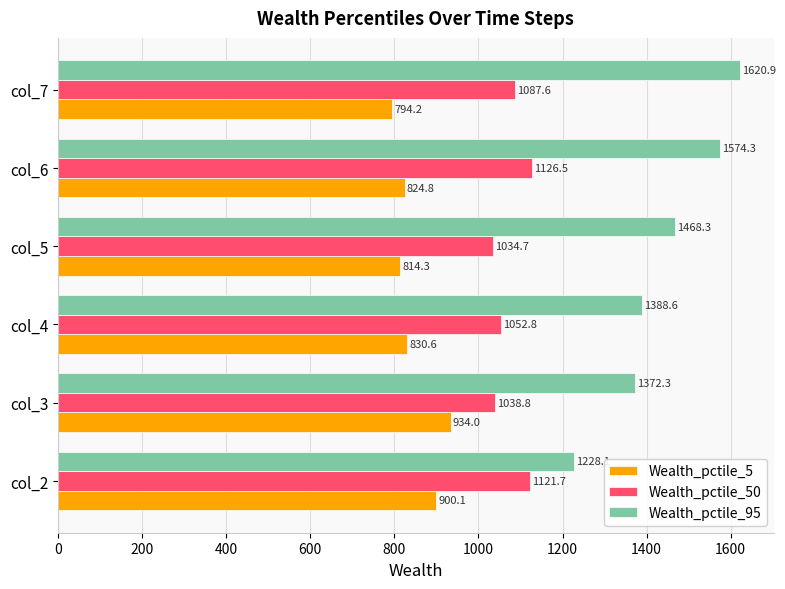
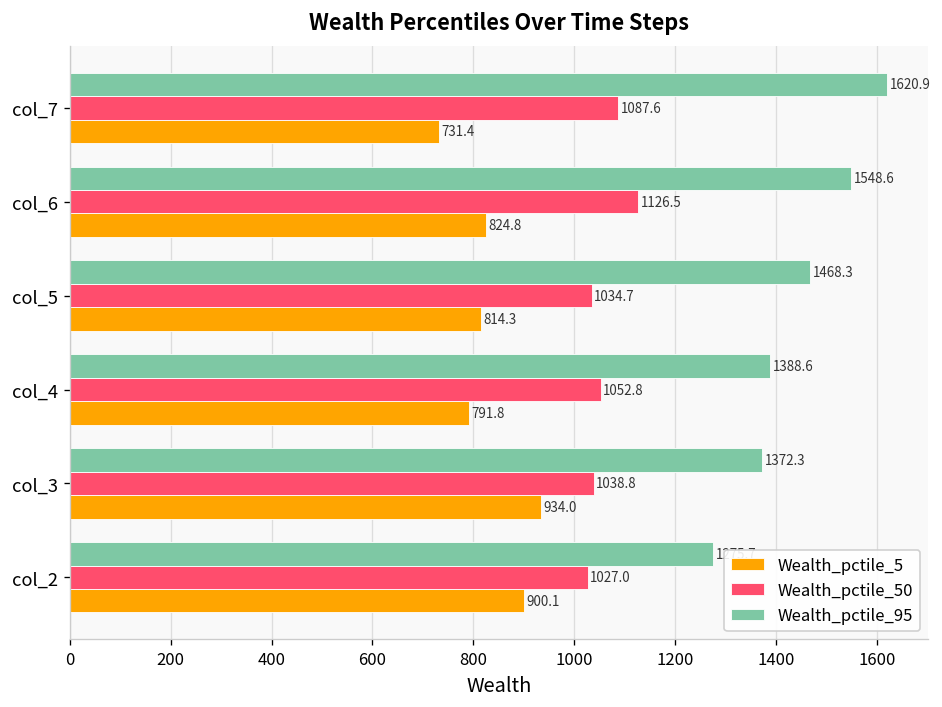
  {
    "Wealth_pctile_5": {
-     "col_7": 794.2,
+     "col_7": 731.4,
      "col_6": 824.8,
      "col_5": 814.3,
-     "col_4": 830.6,
+     "col_4": 791.8,
      "col_3": 934.0,
      "col_2": 900.1
    },
    "Wealth_pctile_50": {
      "col_7": 1087.6,
      "col_6": 1126.5,
      "col_5": 1034.7,
      "col_4": 1052.8,
      "col_3": 1038.8,
-     "col_2": 1121.7
+     "col_2": 1027.0
    },
    "Wealth_pctile_95": {
      "col_7": 1620.9,
-     "col_6": 1574.3,
+     "col_6": 1548.6,
      "col_5": 1468.3,
      "col_4": 1388.6,
      "col_3": 1372.3,
-     "col_2": 1230
+     "col_2": 1280
    }
  }
